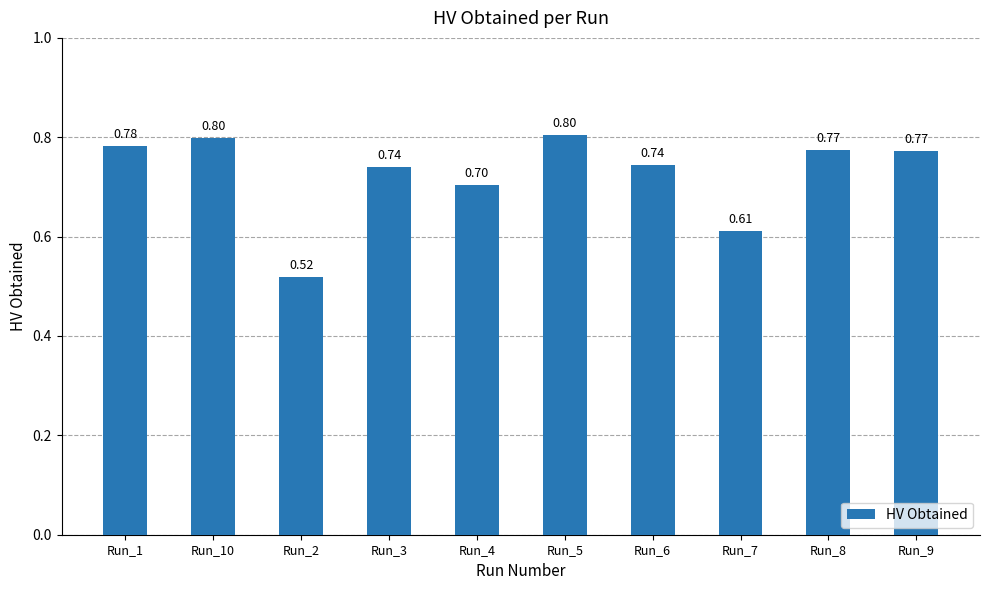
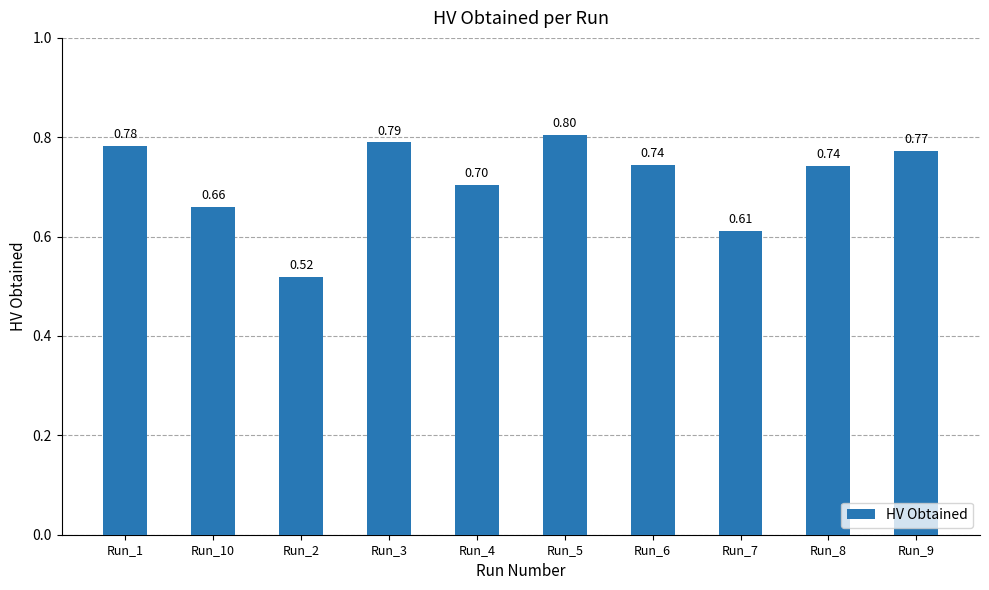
  {
    "Run_1": 0.78,
-   "Run_10": 0.80,
+   "Run_10": 0.66,
    "Run_2": 0.52,
-   "Run_3": 0.74,
+   "Run_3": 0.79,
    "Run_4": 0.70,
    "Run_5": 0.80,
    "Run_6": 0.74,
    "Run_7": 0.61,
-   "Run_8": 0.77,
+   "Run_8": 0.74,
    "Run_9": 0.77
  }
